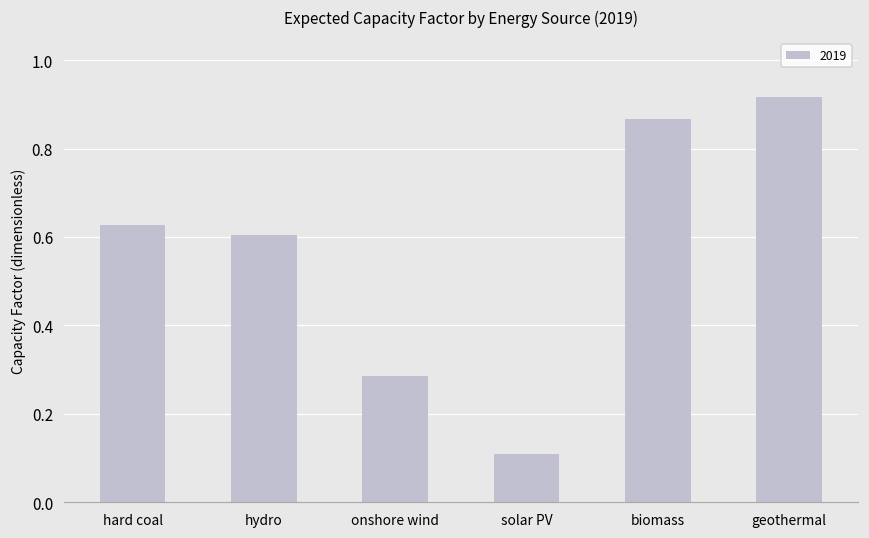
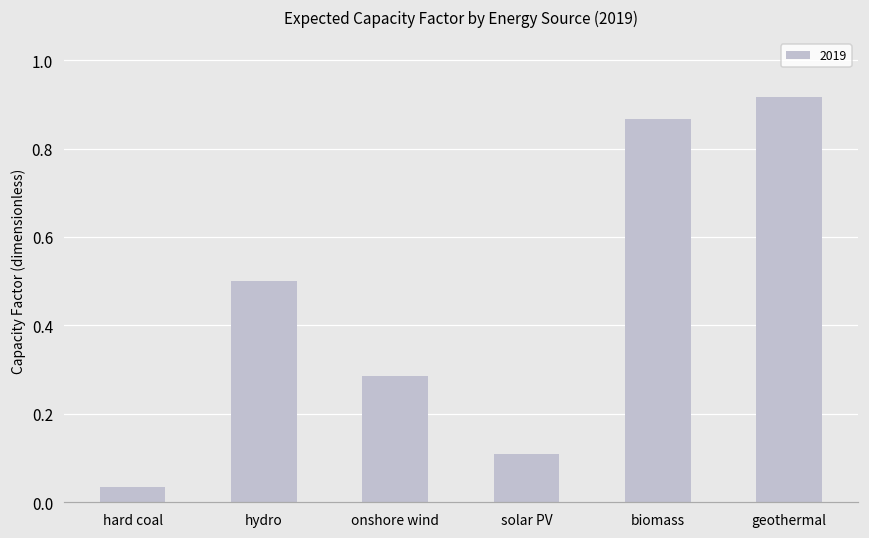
  {
-   "hard coal": 0.63,
-   "hydro": 0.60,
+   "hard coal": 0.03,
+   "hydro": 0.50,
    "onshore wind": 0.28,
    "solar PV": 0.11,
    "biomass": 0.87,
    "geothermal": 0.92
  }
